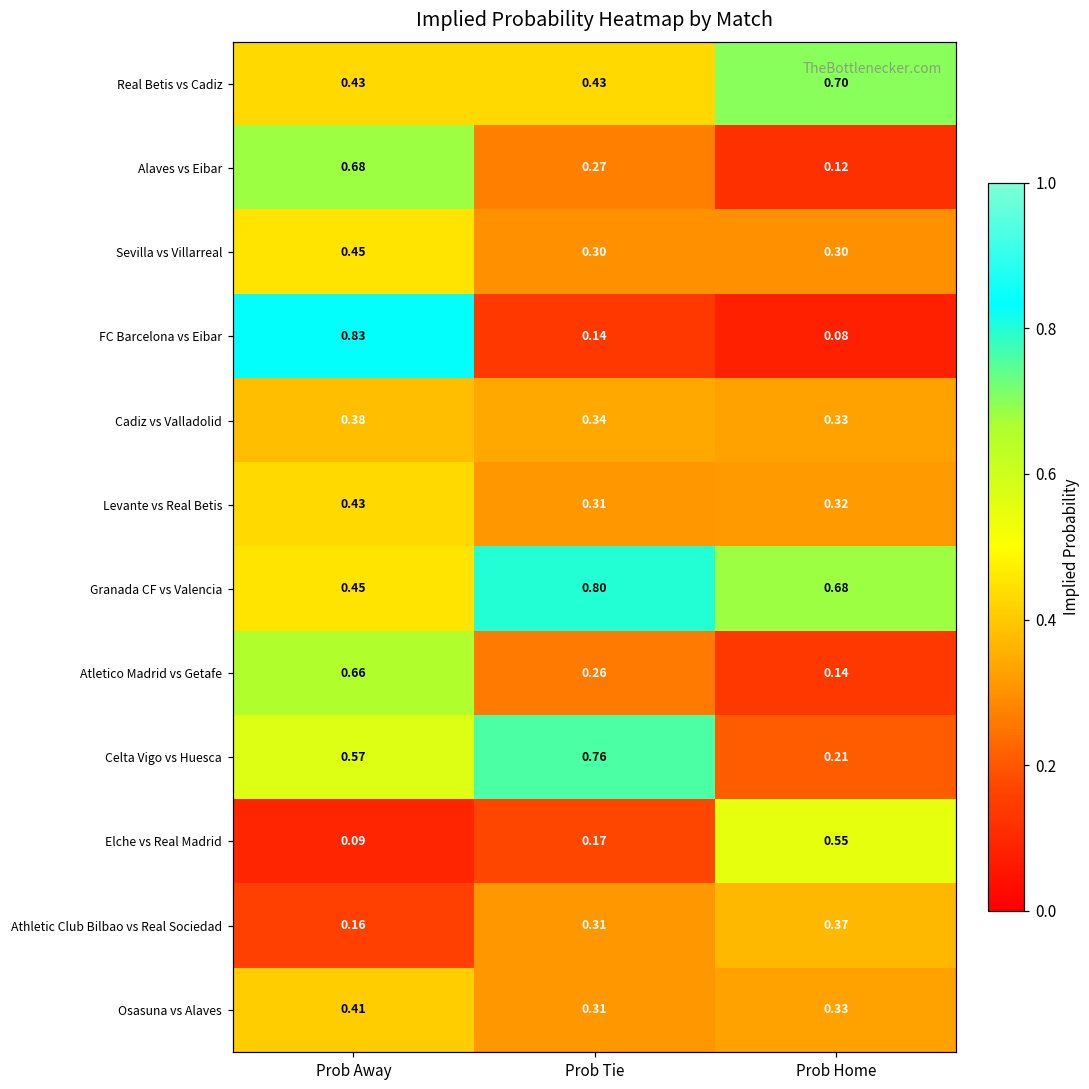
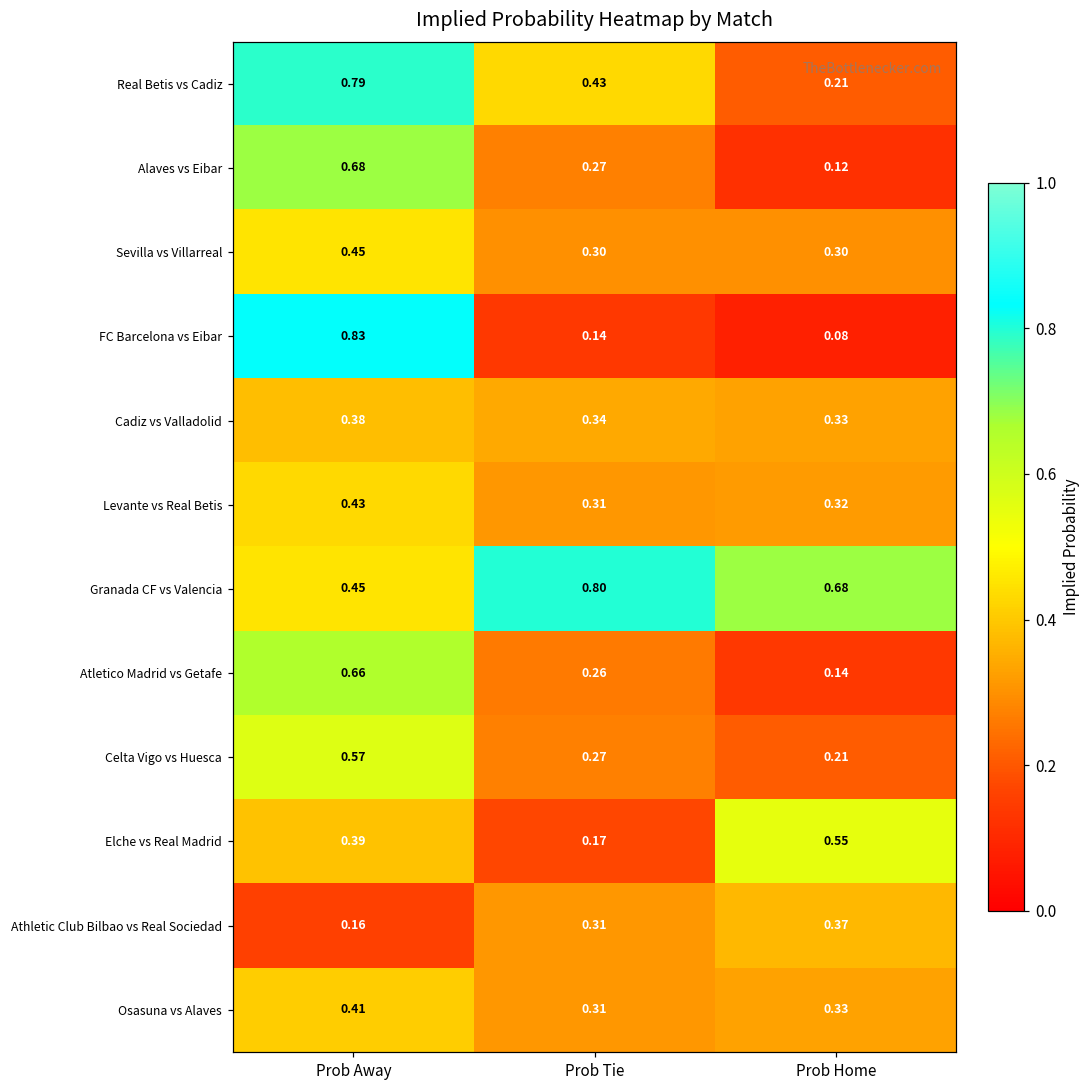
  {
    "Real Betis vs Cadiz": {
-     "Prob Away": 0.43,
+     "Prob Away": 0.79,
      "Prob Tie": 0.43,
-     "Prob Home": 0.70
+     "Prob Home": 0.21
    },
    "Alaves vs Eibar": {
      "Prob Away": 0.68,
      "Prob Tie": 0.27,
      "Prob Home": 0.12
    },
    "Sevilla vs Villarreal": {
      "Prob Away": 0.45,
      "Prob Tie": 0.30,
      "Prob Home": 0.30
    },
    "FC Barcelona vs Eibar": {
      "Prob Away": 0.83,
      "Prob Tie": 0.14,
      "Prob Home": 0.08
    },
    "Cadiz vs Valladolid": {
      "Prob Away": 0.38,
      "Prob Tie": 0.34,
      "Prob Home": 0.33
    },
    "Levante vs Real Betis": {
      "Prob Away": 0.43,
      "Prob Tie": 0.31,
      "Prob Home": 0.32
    },
    "Granada CF vs Valencia": {
      "Prob Away": 0.45,
      "Prob Tie": 0.80,
      "Prob Home": 0.68
    },
    "Atletico Madrid vs Getafe": {
      "Prob Away": 0.66,
      "Prob Tie": 0.26,
      "Prob Home": 0.14
    },
    "Celta Vigo vs Huesca": {
      "Prob Away": 0.57,
-     "Prob Tie": 0.76,
+     "Prob Tie": 0.27,
      "Prob Home": 0.21
    },
    "Elche vs Real Madrid": {
-     "Prob Away": 0.09,
+     "Prob Away": 0.39,
      "Prob Tie": 0.17,
      "Prob Home": 0.55
    },
    "Athletic Club Bilbao vs Real Sociedad": {
      "Prob Away": 0.16,
      "Prob Tie": 0.31,
      "Prob Home": 0.37
    },
    "Osasuna vs Alaves": {
      "Prob Away": 0.41,
      "Prob Tie": 0.31,
      "Prob Home": 0.33
    }
  }
